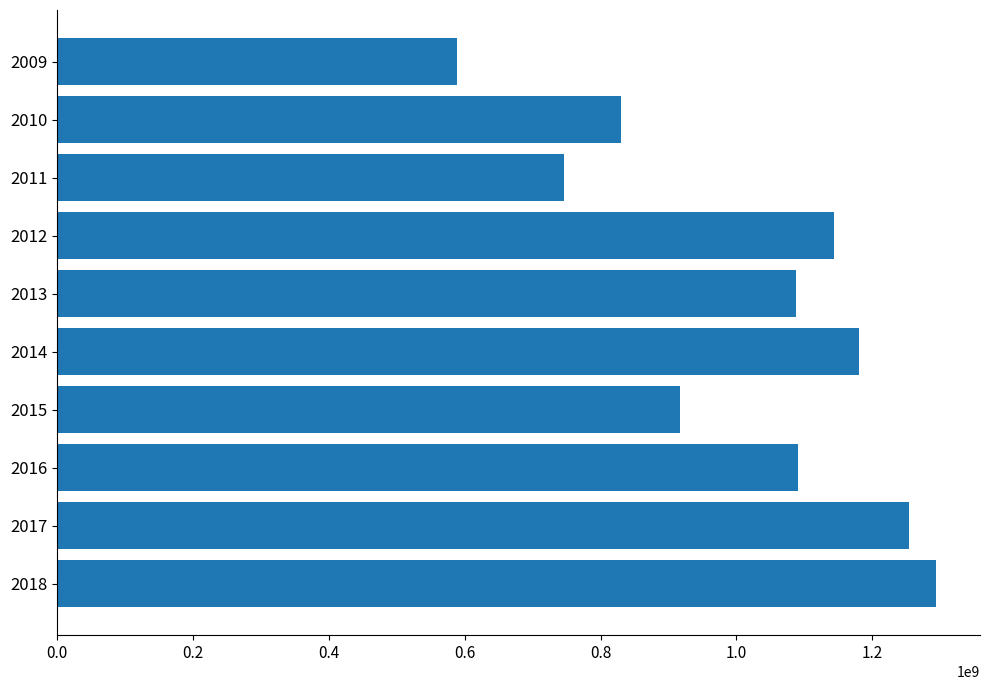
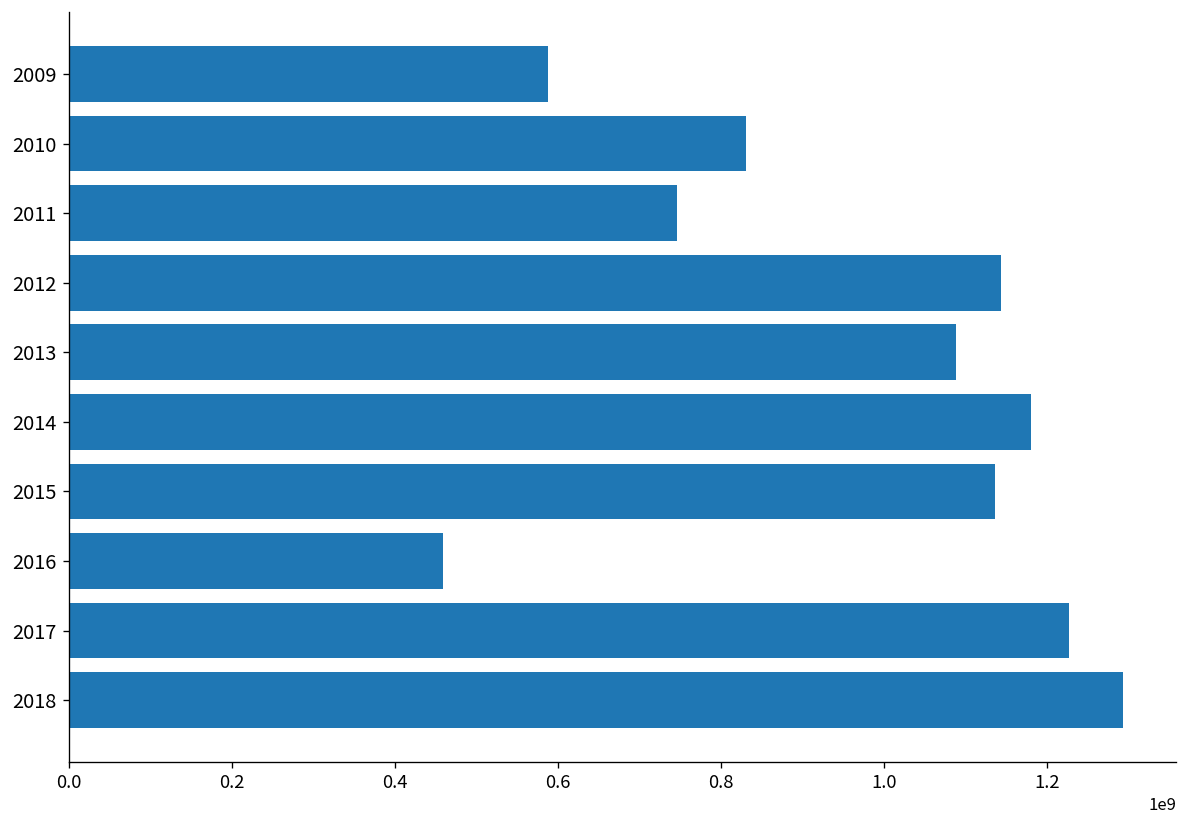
  {
    "2009": 590000000,
    "2010": 830000000,
    "2011": 750000000,
    "2012": 1140000000,
    "2013": 1090000000,
    "2014": 1180000000,
-   "2015": 920000000,
-   "2016": 1090000000,
-   "2017": 1250000000,
+   "2015": 1140000000,
+   "2016": 460000000,
+   "2017": 1230000000,
    "2018": 1290000000
  }
